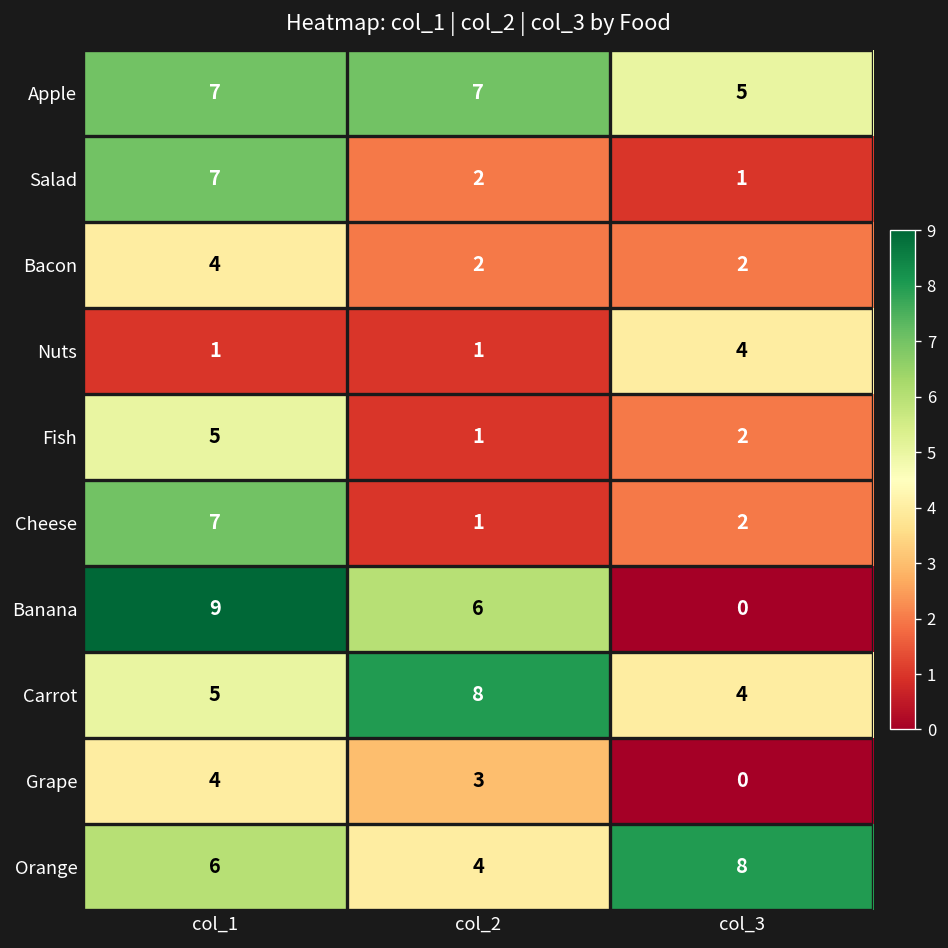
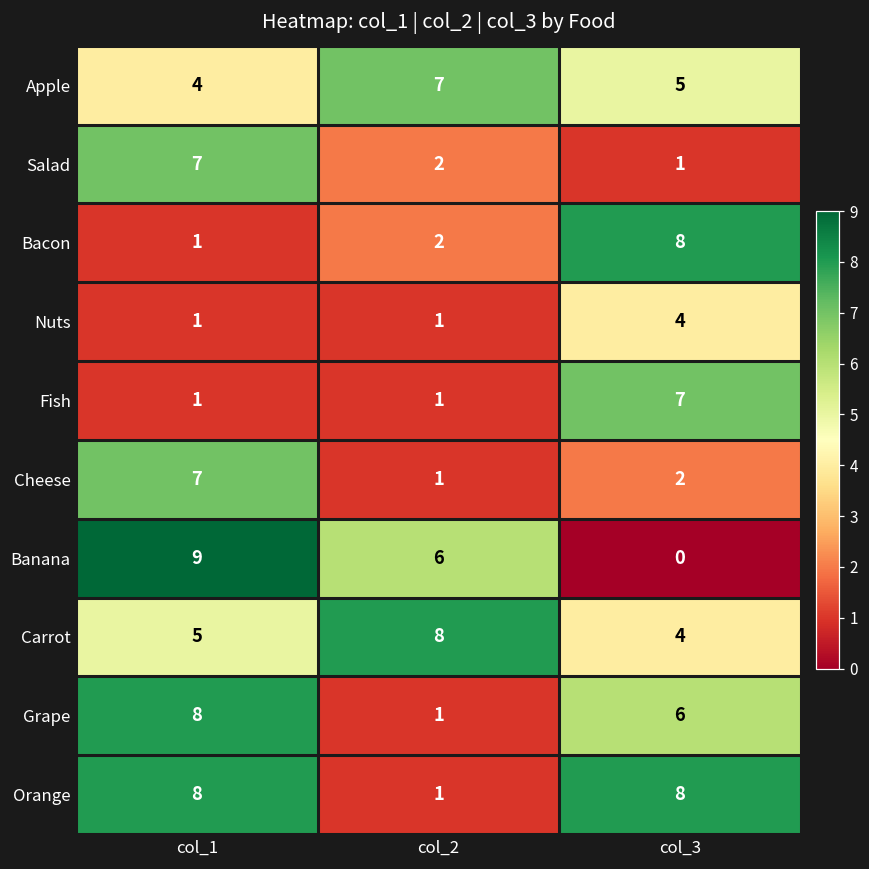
  {
    "Apple": {
-     "col_1": 7,
+     "col_1": 4,
      "col_2": 7,
      "col_3": 5
    },
    "Salad": {
      "col_1": 7,
      "col_2": 2,
      "col_3": 1
    },
    "Bacon": {
-     "col_1": 4,
+     "col_1": 1,
      "col_2": 2,
-     "col_3": 2
+     "col_3": 8
    },
    "Nuts": {
      "col_1": 1,
      "col_2": 1,
      "col_3": 4
    },
    "Fish": {
-     "col_1": 5,
+     "col_1": 1,
      "col_2": 1,
-     "col_3": 2
+     "col_3": 7
    },
    "Cheese": {
      "col_1": 7,
      "col_2": 1,
      "col_3": 2
    },
    "Banana": {
      "col_1": 9,
      "col_2": 6,
      "col_3": 0
    },
    "Carrot": {
      "col_1": 5,
      "col_2": 8,
      "col_3": 4
    },
    "Grape": {
-     "col_1": 4,
-     "col_2": 3,
-     "col_3": 0
+     "col_1": 8,
+     "col_2": 1,
+     "col_3": 6
    },
    "Orange": {
-     "col_1": 6,
-     "col_2": 4,
+     "col_1": 8,
+     "col_2": 1,
      "col_3": 8
    }
  }
